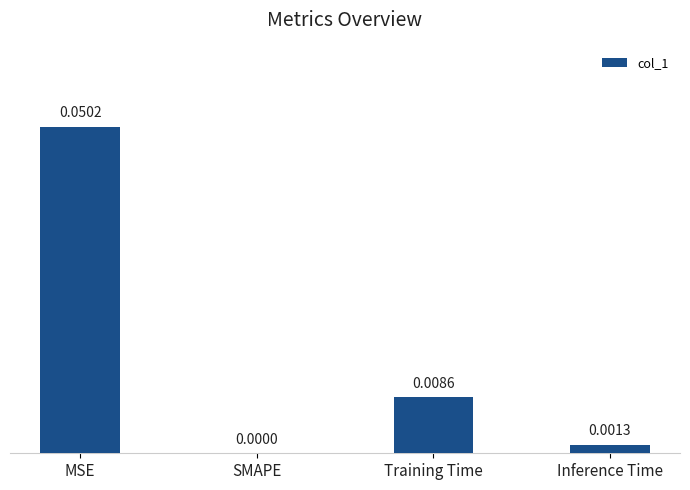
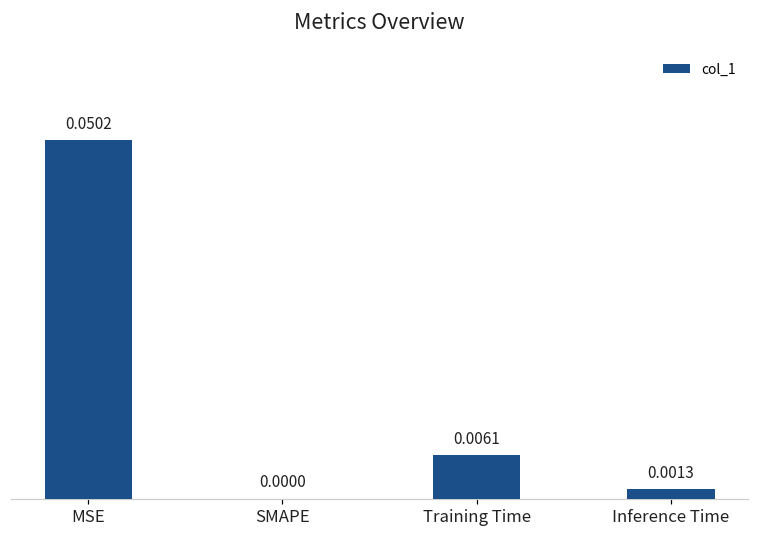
  {
    "MSE": 0.0502,
    "SMAPE": 0.0000,
-   "Training Time": 0.0086,
+   "Training Time": 0.0061,
    "Inference Time": 0.0013
  }
